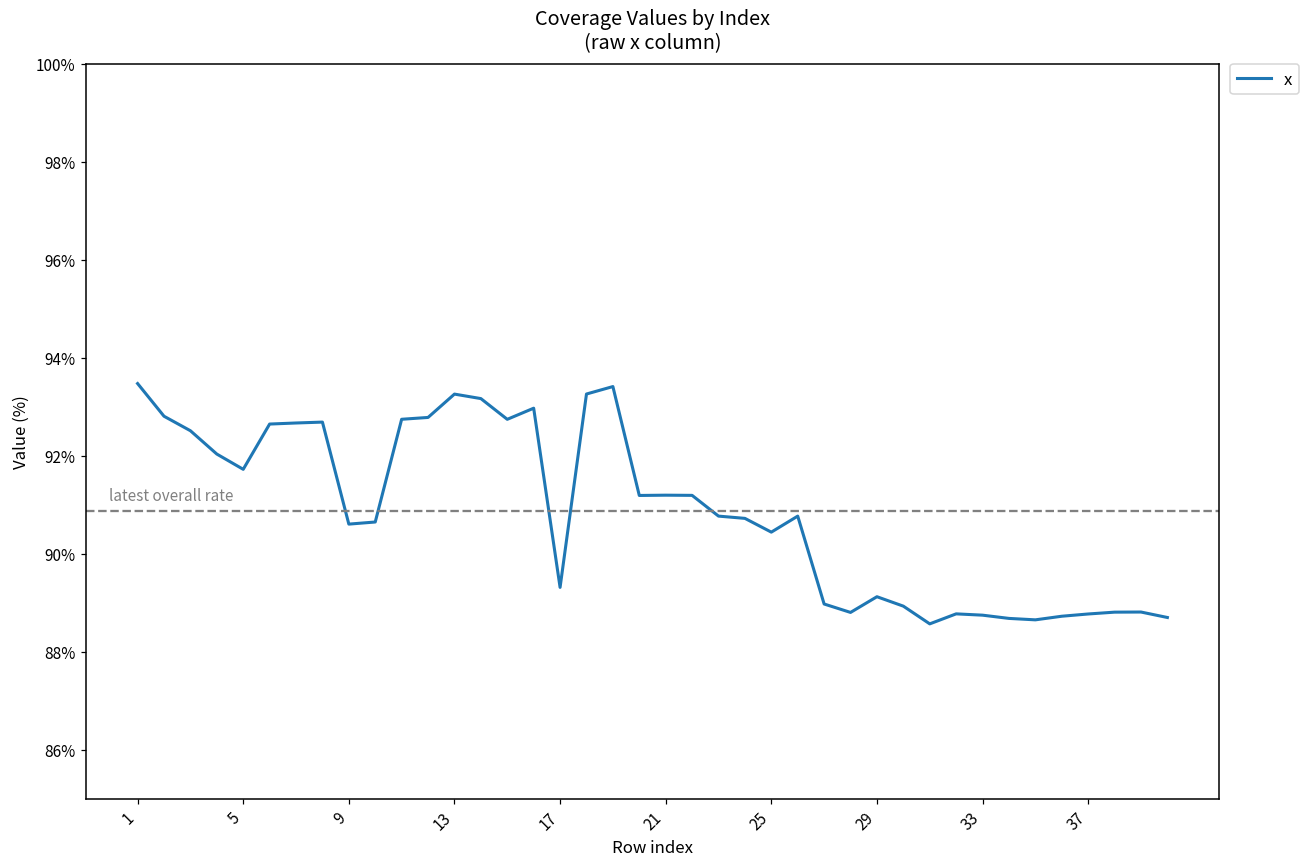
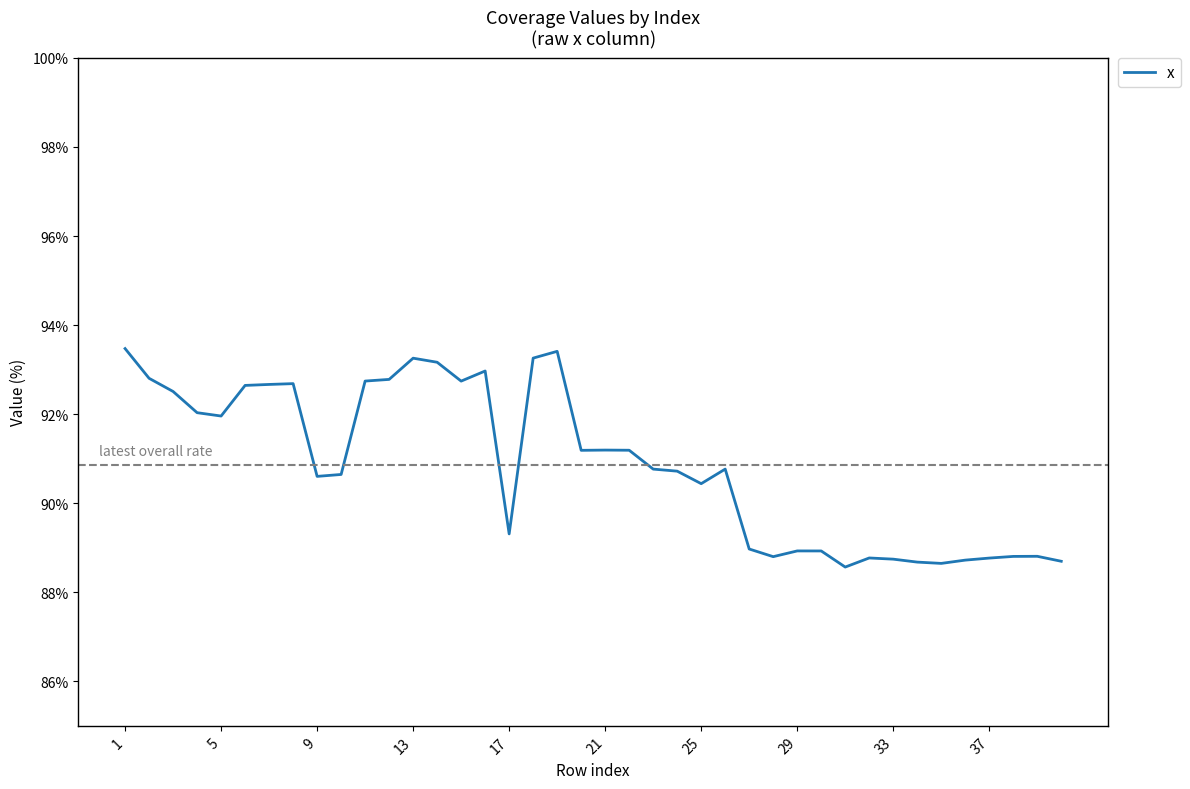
  {
    "1": "93.5%",
-   "5": "91.7%",
+   "5": "92.0%",
    "9": "90.6%",
    "13": "93.3%",
    "17": "89.3%",
    "21": "91.2%",
    "25": "90.4%",
-   "29": "89.1%",
+   "29": "88.9%",
    "33": "88.7%",
    "37": "88.8%"
  }
